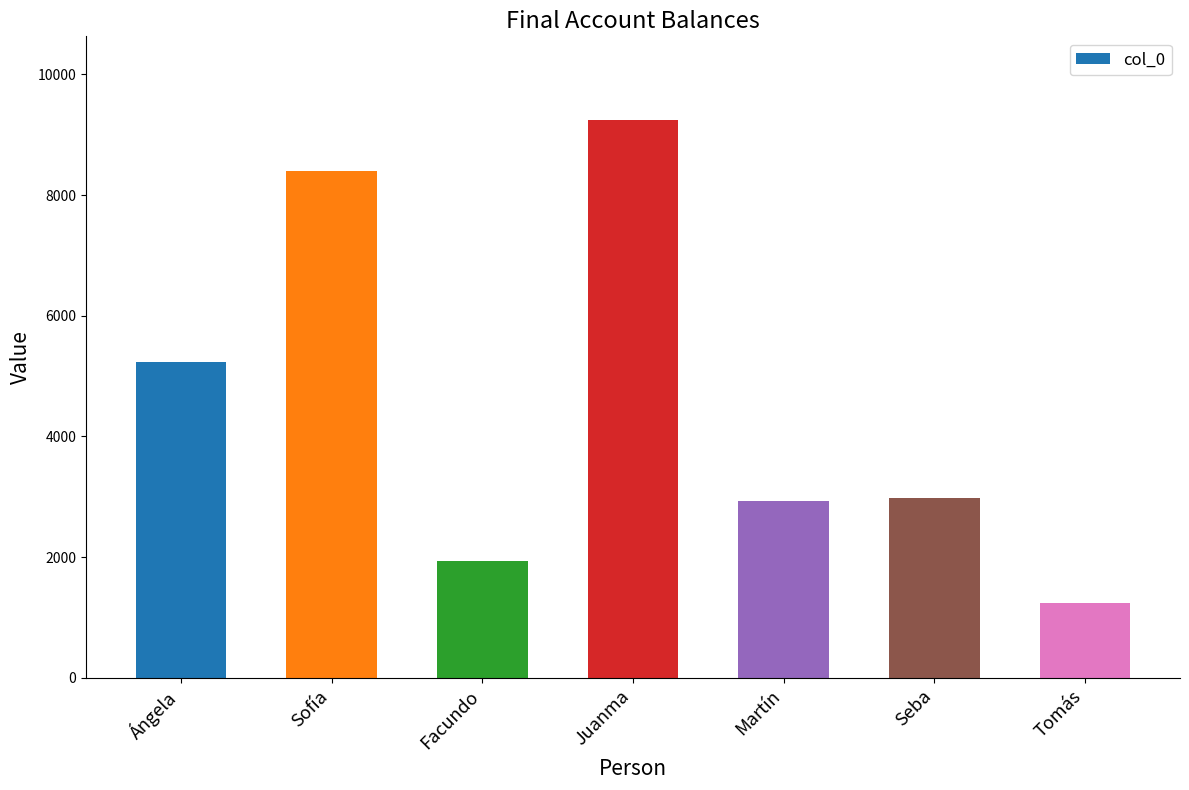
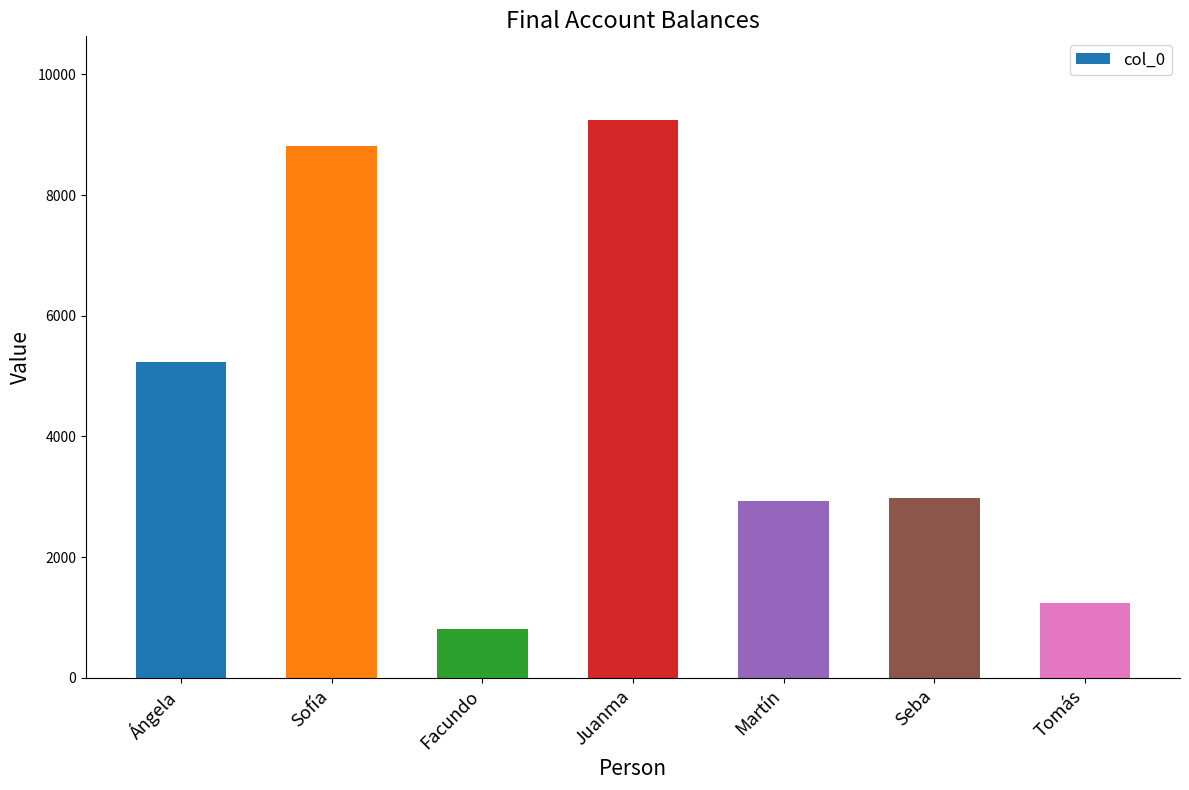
  {
    "Ángela": 5200,
-   "Sofía": 8400,
-   "Facundo": 1900,
+   "Sofía": 8800,
+   "Facundo": 800,
    "Juanma": 9200,
    "Martín": 2900,
    "Seba": 3000,
    "Tomás": 1200
  }
